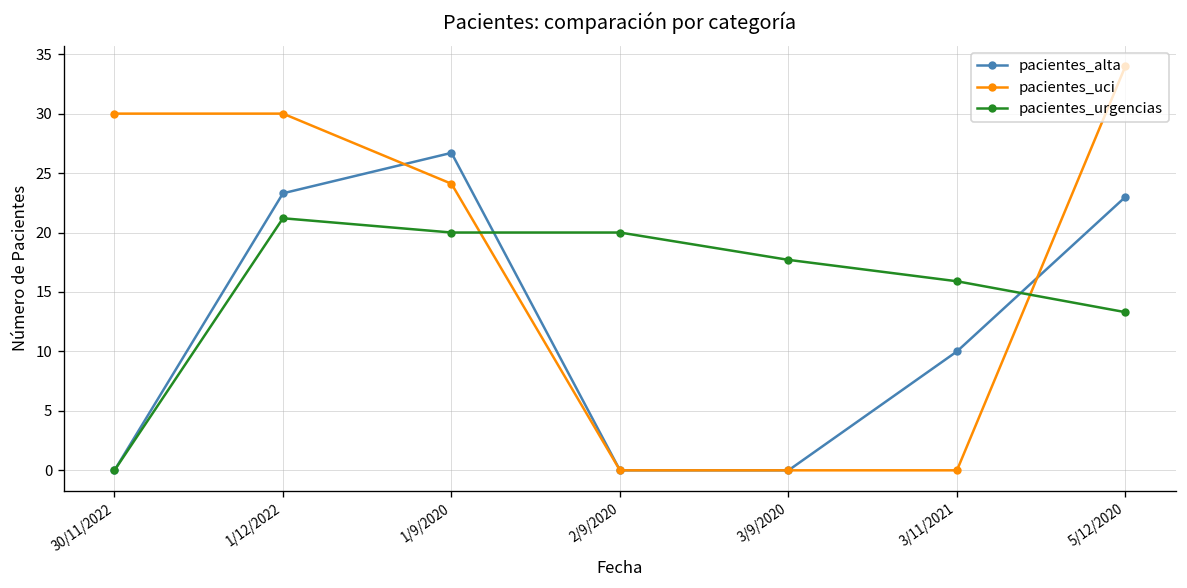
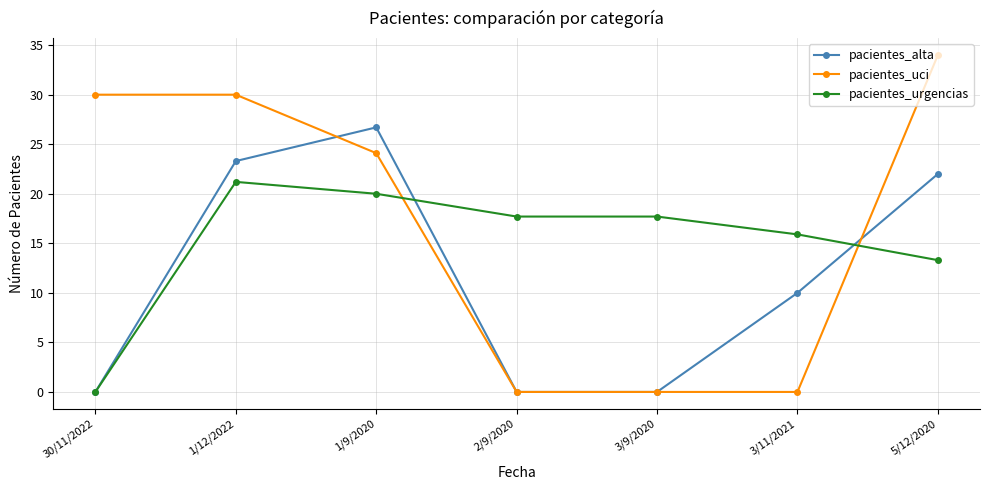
  {
    "pacientes_alta": {
      "1/12/2022": 23,
      "1/9/2020": 27,
      "3/11/2021": 10,
-     "5/12/2020": 23
+     "5/12/2020": 22
    },
    "pacientes_uci": {
      "30/11/2022": 30,
      "1/12/2022": 30,
      "1/9/2020": 24,
      "3/11/2021": 0
    },
    "pacientes_urgencias": {
      "1/12/2022": 21,
      "1/9/2020": 20,
-     "2/9/2020": 20,
+     "2/9/2020": 18,
      "3/9/2020": 18,
      "3/11/2021": 16,
      "5/12/2020": 13
    }
  }
